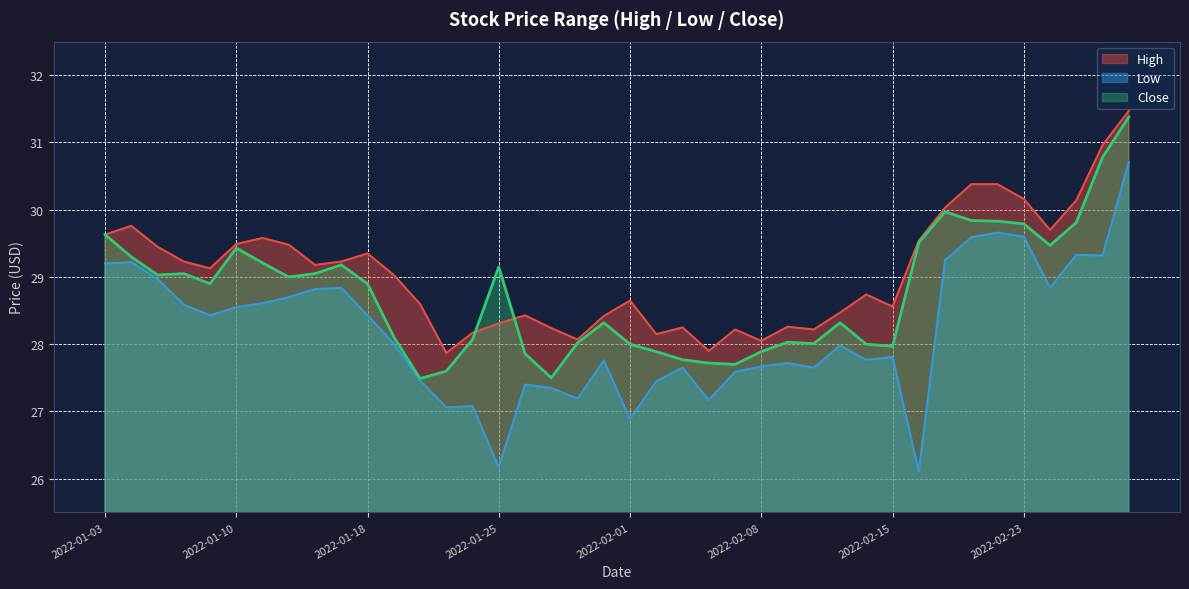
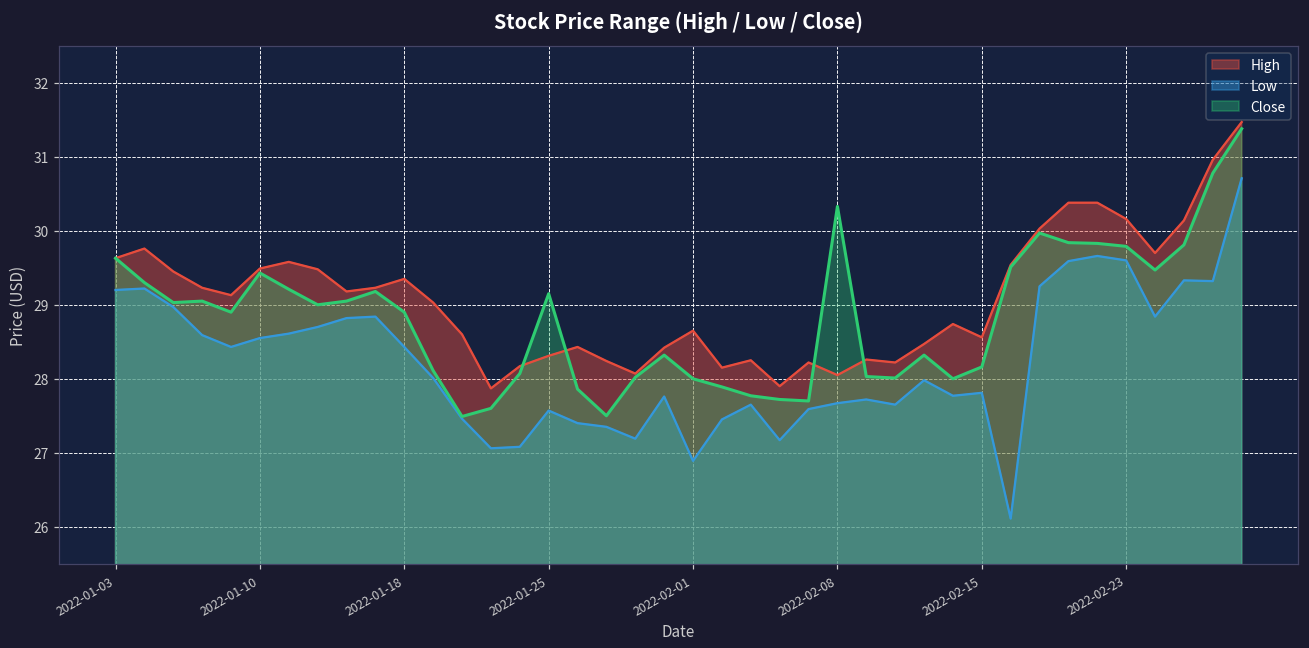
  {
    "High": {
      "2022-01-10": 29.5,
      "2022-01-18": 29.4,
      "2022-01-25": 28.3,
      "2022-02-01": 28.7,
      "2022-02-08": 28.1,
      "2022-02-15": 28.6,
      "2022-02-23": 30.2
    },
    "Low": {
      "2022-01-03": 29.2,
      "2022-01-10": 28.6,
      "2022-01-18": 28.4,
-     "2022-01-25": 26.2,
+     "2022-01-25": 27.6,
      "2022-02-01": 26.9,
      "2022-02-08": 27.7,
      "2022-02-15": 27.8,
      "2022-02-23": 29.6
    },
    "Close": {
      "2022-01-10": 29.4,
      "2022-01-18": 28.9,
      "2022-01-25": 29.2,
      "2022-02-01": 28.0,
-     "2022-02-08": 27.9,
-     "2022-02-15": 28.0,
+     "2022-02-08": 30.3,
+     "2022-02-15": 28.2,
      "2022-02-23": 29.8
    }
  }
